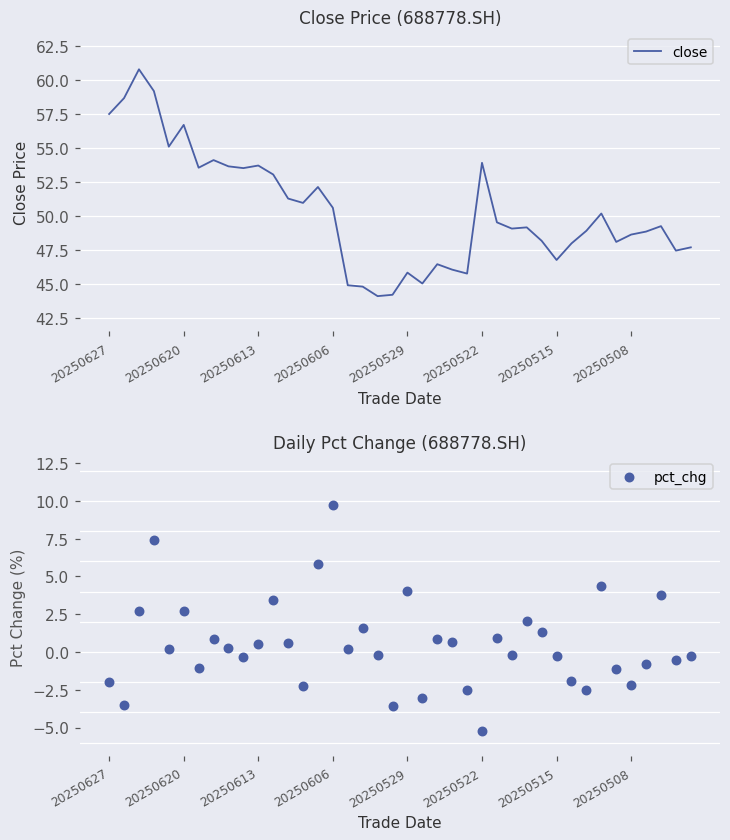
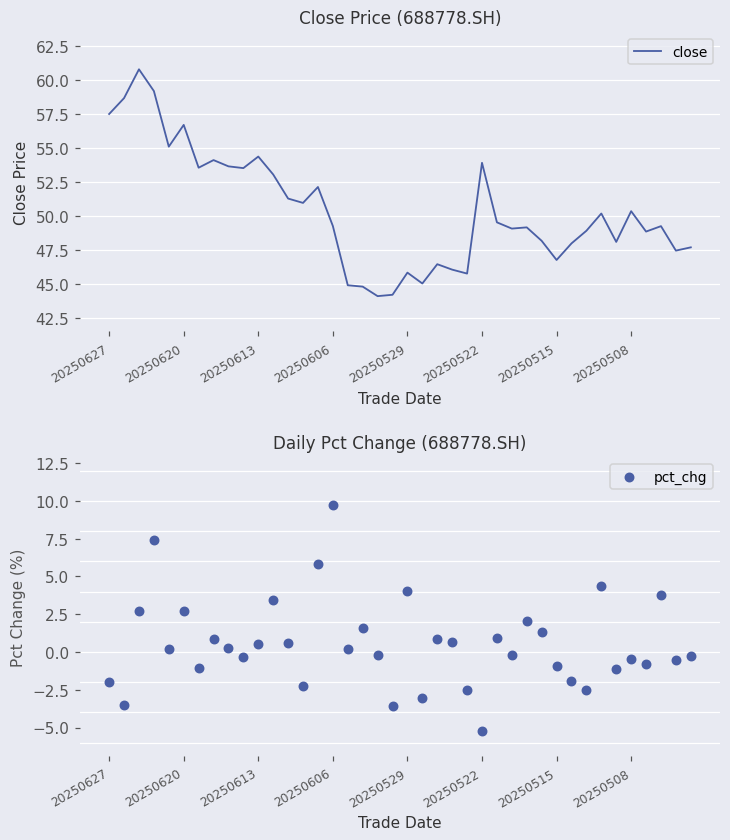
  {
    "Close Price (688778.SH)": {
      "20250627": 57.5,
      "20250620": 56.7,
-     "20250613": 53.7,
-     "20250606": 50.6,
+     "20250613": 54.4,
+     "20250606": 49.3,
      "20250529": 45.8,
      "20250522": 53.9,
      "20250515": 46.8,
-     "20250508": 48.6
+     "20250508": 50.4
    },
    "Daily Pct Change (688778.SH)": {
-     "20250515": -0.3,
-     "20250508": -2.2
+     "20250515": -0.9,
+     "20250508": -0.5
    }
  }
